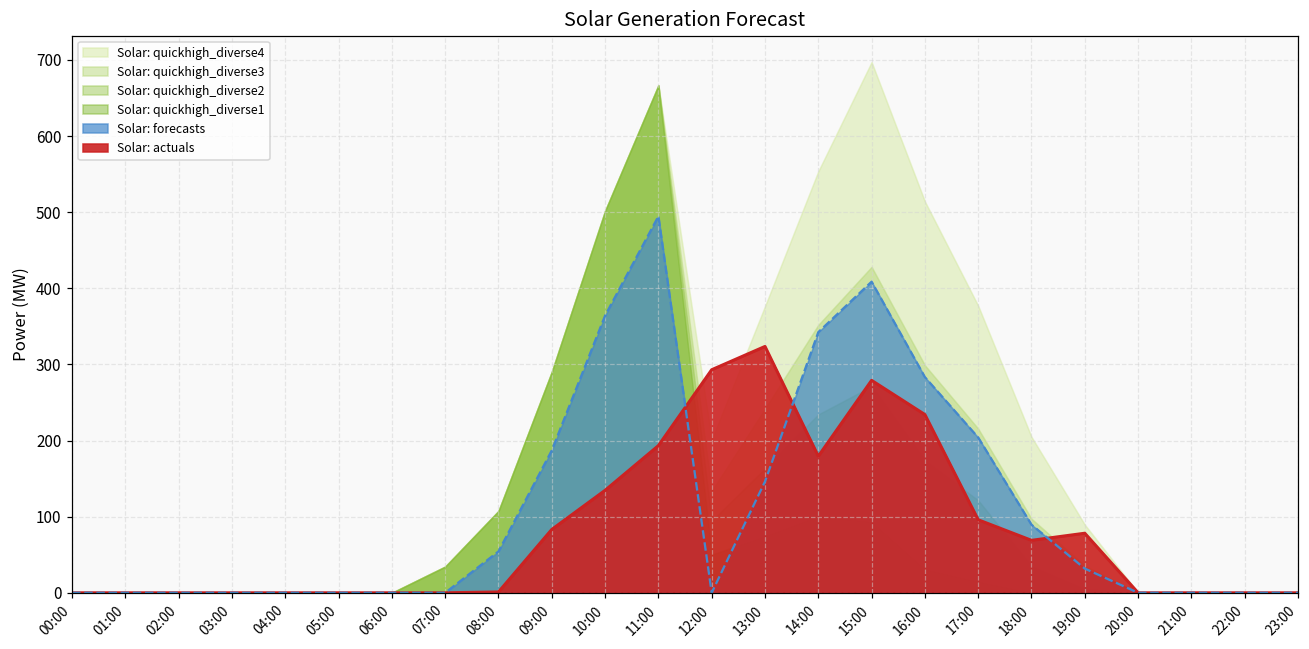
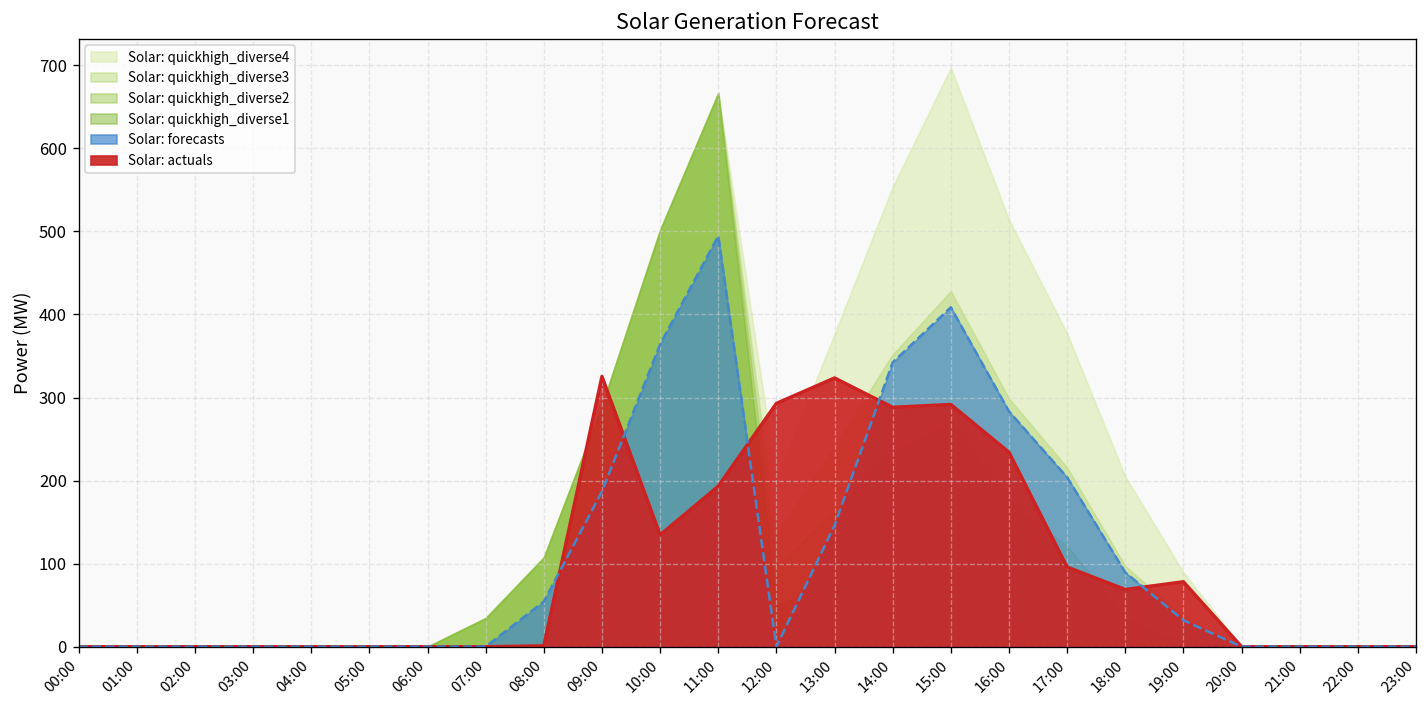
  {
    "Solar: actuals": {
      "08:00": 0,
-     "09:00": 80,
+     "09:00": 330,
      "10:00": 130,
      "11:00": 190,
      "12:00": 290,
      "13:00": 320,
-     "14:00": 180,
-     "15:00": 280,
+     "14:00": 290,
+     "15:00": 290,
      "16:00": 230,
      "17:00": 100,
      "18:00": 70,
      "19:00": 80
    },
    "Solar: forecasts": {
      "08:00": 50,
      "09:00": 190,
      "10:00": 360,
      "11:00": 490,
      "12:00": 0,
      "13:00": 150,
      "14:00": 340,
      "15:00": 410,
      "16:00": 280,
      "17:00": 200,
      "18:00": 90,
      "19:00": 30
    }
  }
